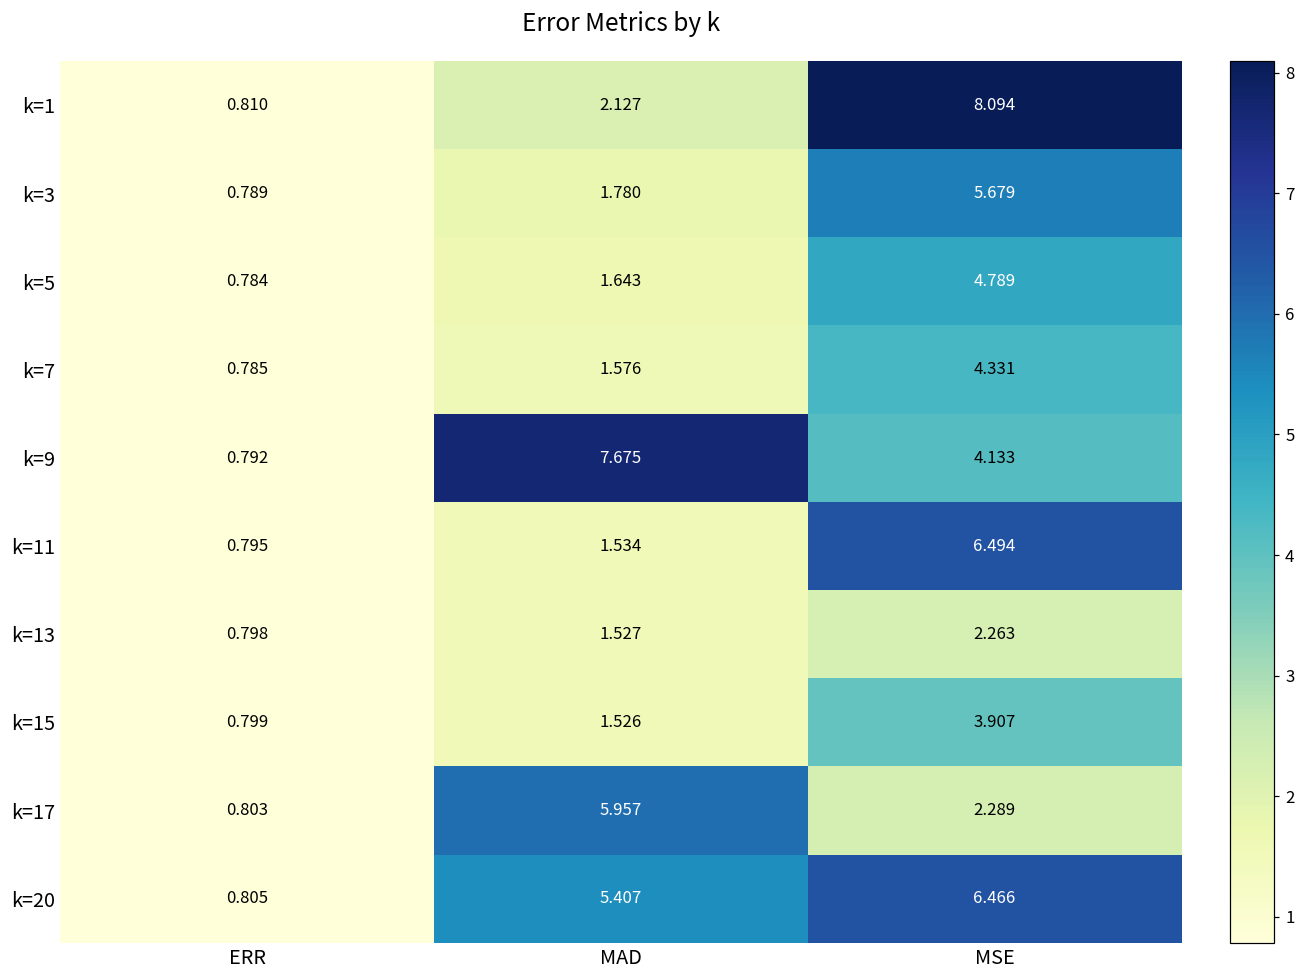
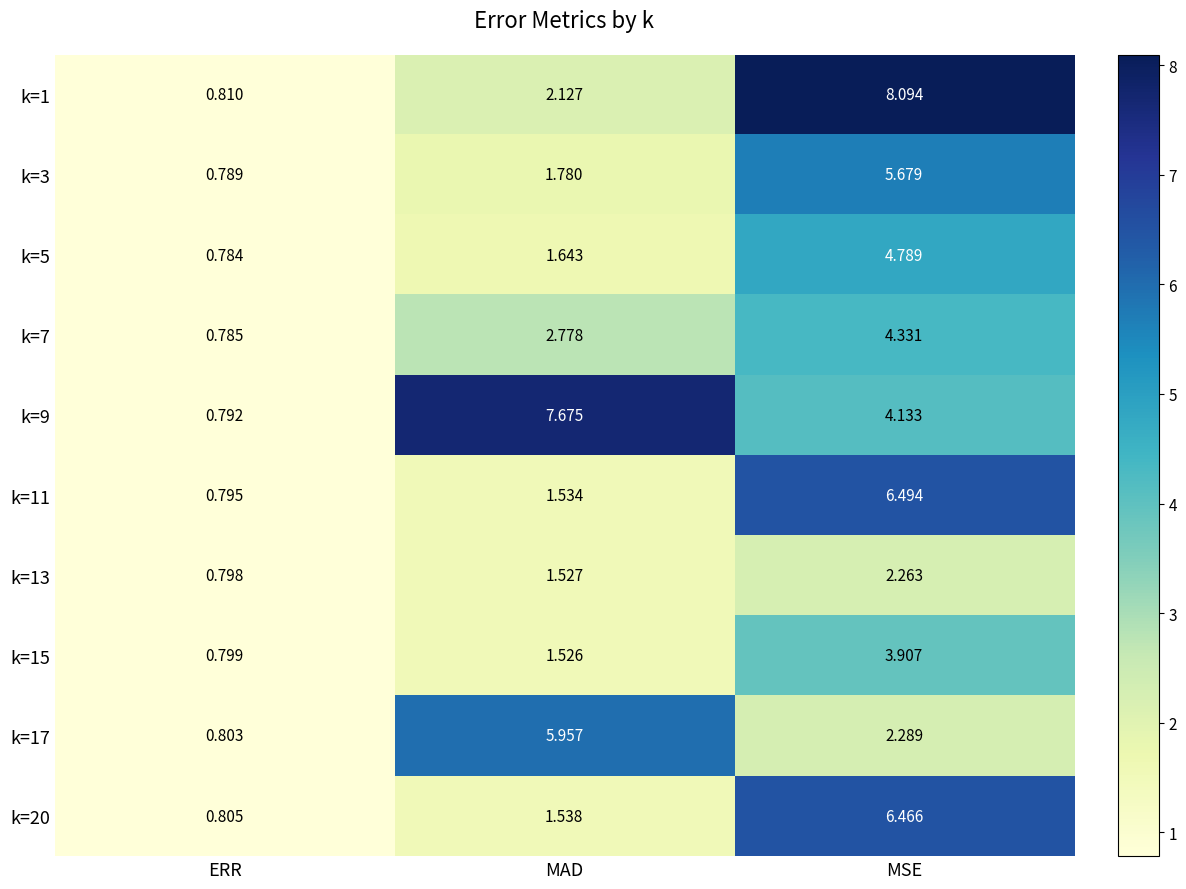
  {
    "k=1": {
      "ERR": 0.810,
      "MAD": 2.127,
      "MSE": 8.094
    },
    "k=3": {
      "ERR": 0.789,
      "MAD": 1.780,
      "MSE": 5.679
    },
    "k=5": {
      "ERR": 0.784,
      "MAD": 1.643,
      "MSE": 4.789
    },
    "k=7": {
      "ERR": 0.785,
-     "MAD": 1.576,
+     "MAD": 2.778,
      "MSE": 4.331
    },
    "k=9": {
      "ERR": 0.792,
      "MAD": 7.675,
      "MSE": 4.133
    },
    "k=11": {
      "ERR": 0.795,
      "MAD": 1.534,
      "MSE": 6.494
    },
    "k=13": {
      "ERR": 0.798,
      "MAD": 1.527,
      "MSE": 2.263
    },
    "k=15": {
      "ERR": 0.799,
      "MAD": 1.526,
      "MSE": 3.907
    },
    "k=17": {
      "ERR": 0.803,
      "MAD": 5.957,
      "MSE": 2.289
    },
    "k=20": {
      "ERR": 0.805,
-     "MAD": 5.407,
+     "MAD": 1.538,
      "MSE": 6.466
    }
  }
